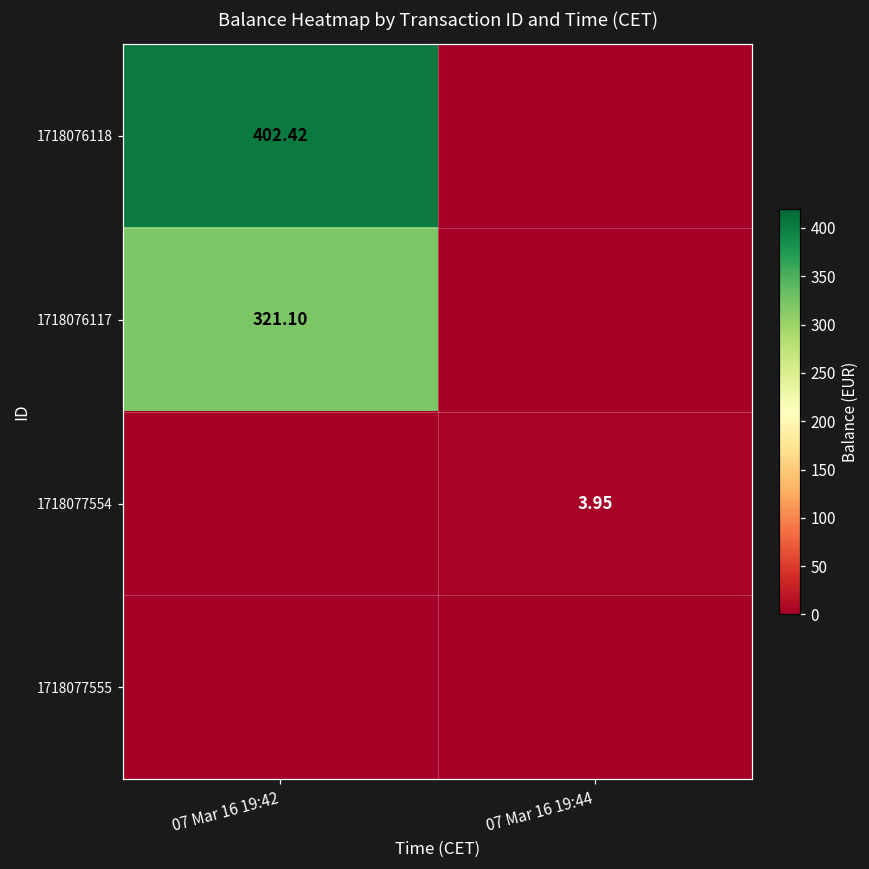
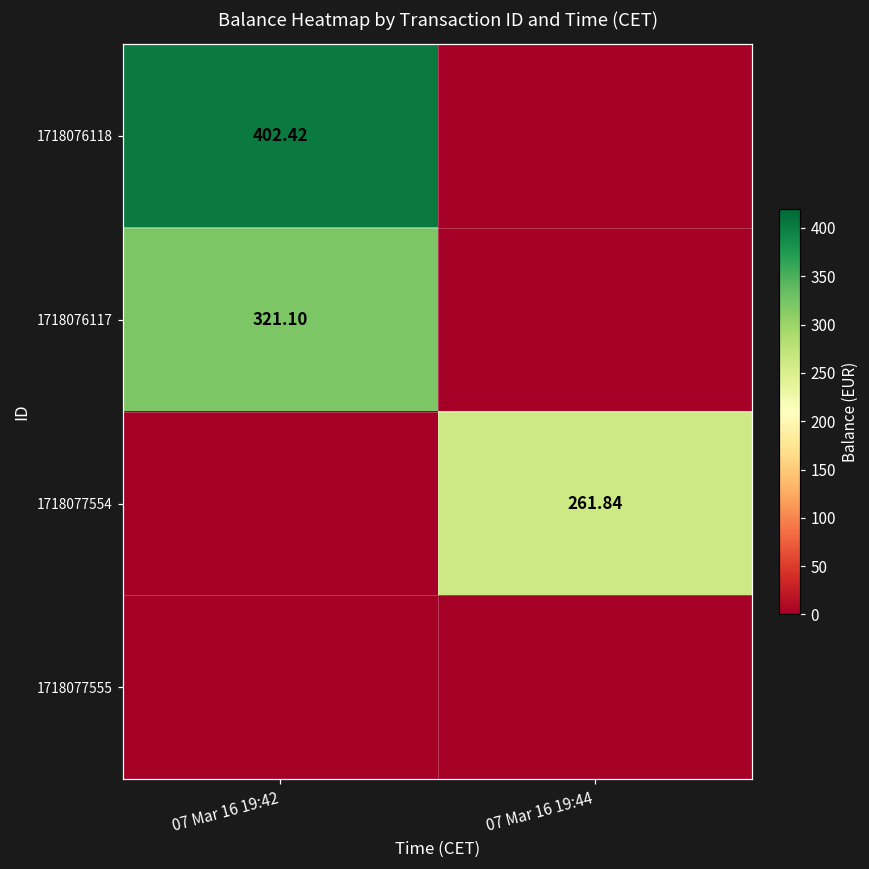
  {
    "1718076118": {
      "07 Mar 16 19:42": 402.42
    },
    "1718076117": {
      "07 Mar 16 19:42": 321.10
    },
    "1718077554": {
-     "07 Mar 16 19:44": 3.95
+     "07 Mar 16 19:44": 261.84
    }
  }
